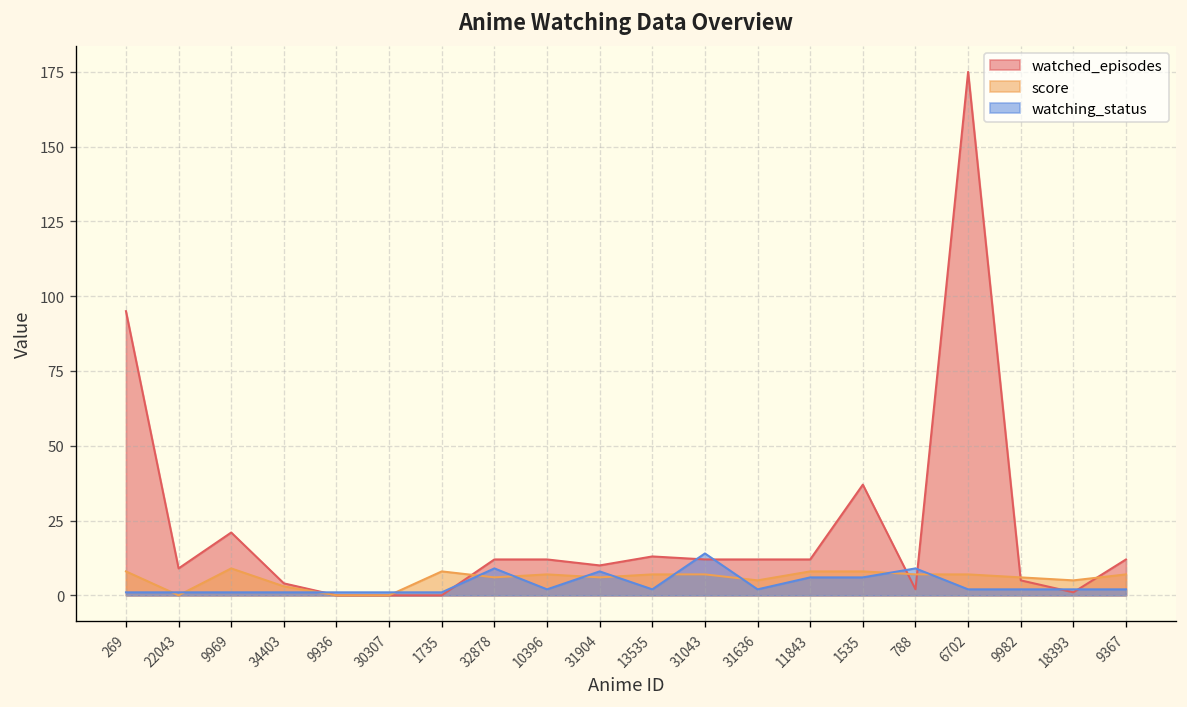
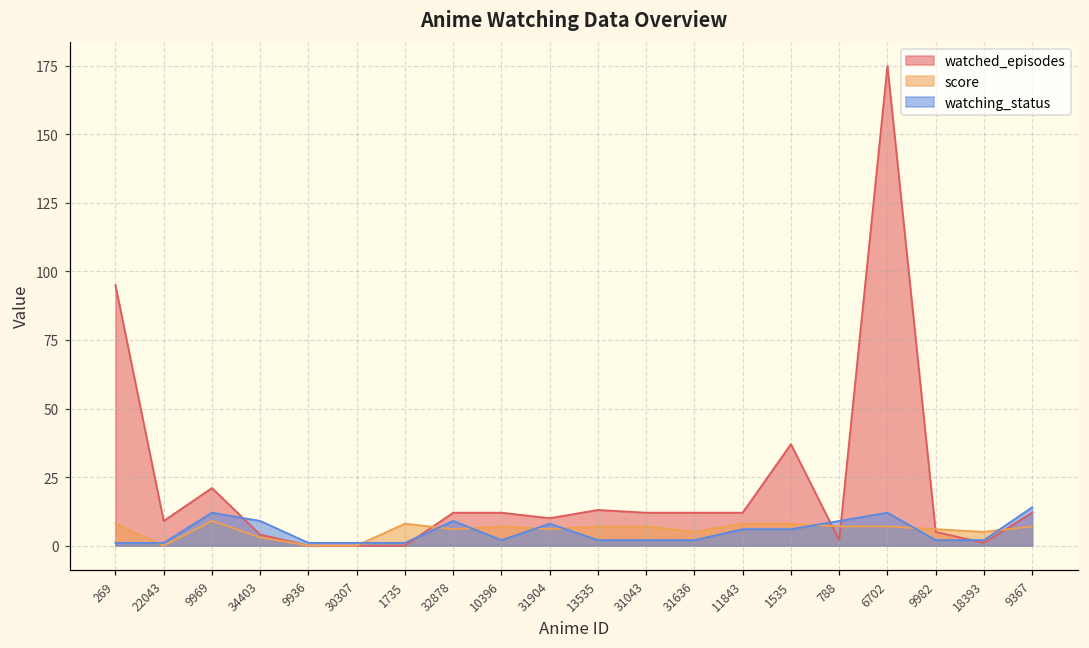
  {
    "watching_status": {
      "269": 1,
-     "9969": 1,
-     "34403": 1,
+     "9969": 12,
+     "34403": 9,
      "32878": 9,
      "10396": 2,
      "31904": 8,
      "13535": 2,
-     "31043": 14,
+     "31043": 2,
      "31636": 2,
      "11843": 6,
      "1535": 6,
      "788": 9,
-     "6702": 2,
+     "6702": 12,
      "9982": 2,
-     "9367": 2
+     "9367": 14
    }
  }
